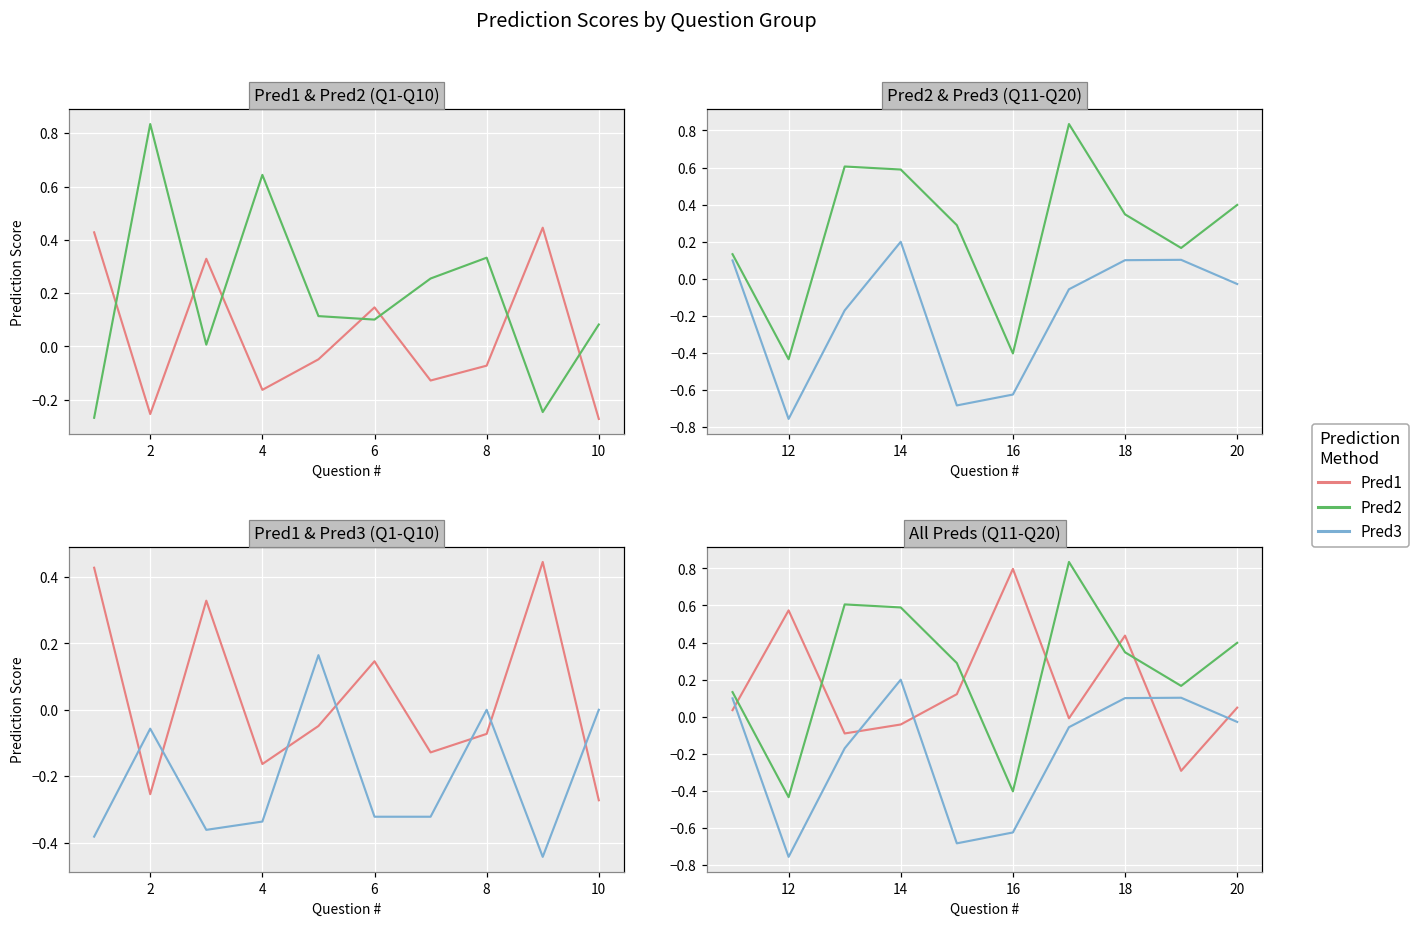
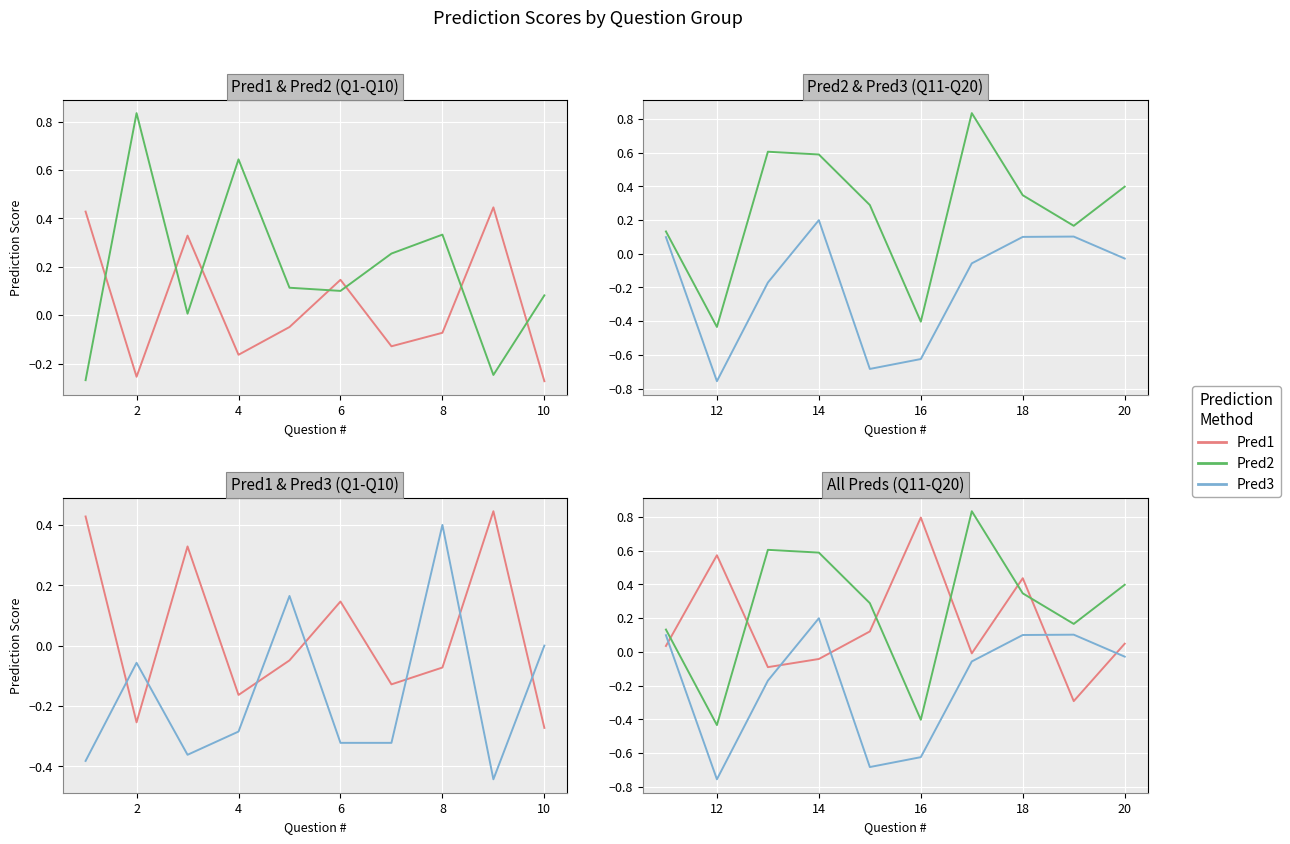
  {
    "Pred1 & Pred2 (Q1-Q10)": {
      "Pred1": {
        "2": -0.25,
        "4": -0.16,
        "6": 0.15,
        "8": -0.07,
        "10": -0.27
      },
      "Pred2": {
        "2": 0.83,
        "4": 0.64,
        "6": 0.10,
        "8": 0.33,
        "10": 0.08
      }
    },
    "Pred2 & Pred3 (Q11-Q20)": {
      "Pred2": {
        "12": -0.43,
        "14": 0.59,
        "16": -0.40,
        "18": 0.35,
        "20": 0.40
      },
      "Pred3": {
        "12": -0.76,
        "14": 0.20,
        "16": -0.63,
        "18": 0.10,
        "20": -0.03
      }
    },
    "Pred1 & Pred3 (Q1-Q10)": {
      "Pred1": {
        "2": -0.25,
        "4": -0.16,
        "6": 0.15,
        "8": -0.07,
        "10": -0.27
      },
      "Pred3": {
        "2": -0.06,
-       "4": -0.34,
+       "4": -0.28,
        "6": -0.32,
-       "8": 0.0,
+       "8": 0.4,
        "10": 0.00
      }
    },
    "All Preds (Q11-Q20)": {
      "Pred1": {
        "12": 0.57,
        "14": -0.04,
        "16": 0.80,
        "18": 0.44,
        "20": 0.05
      },
      "Pred2": {
        "12": -0.43,
        "14": 0.59,
        "16": -0.40,
        "18": 0.35,
        "20": 0.40
      },
      "Pred3": {
        "12": -0.76,
        "14": 0.20,
        "16": -0.63,
        "18": 0.10,
        "20": -0.03
      }
    }
  }
